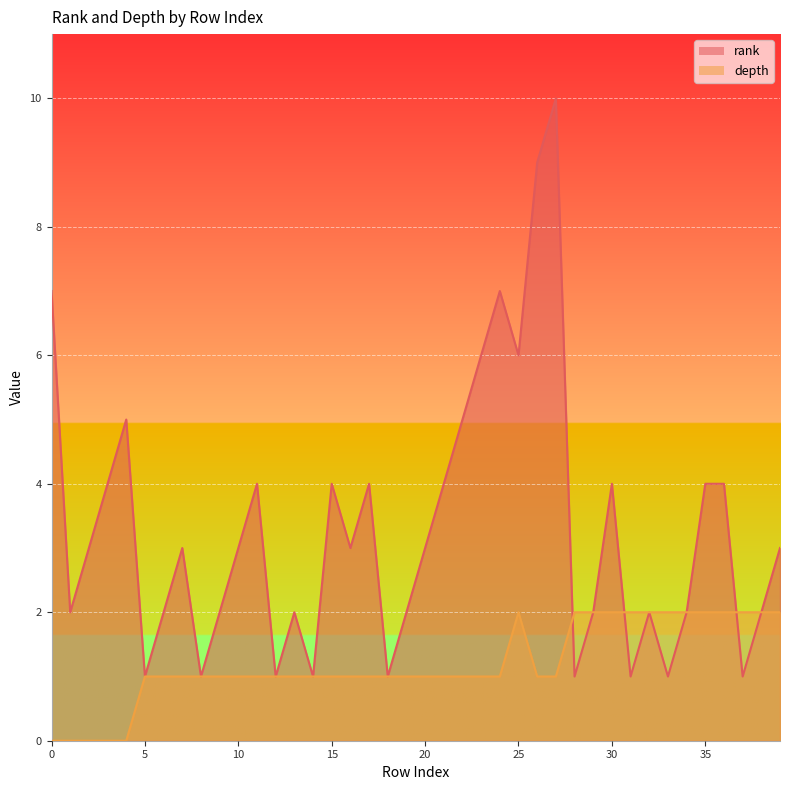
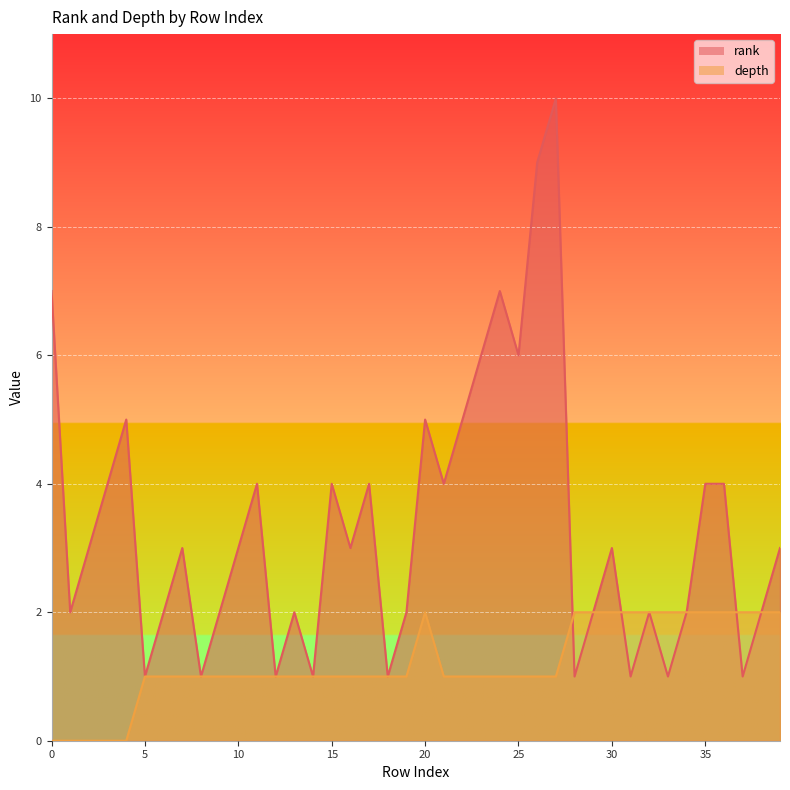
  {
    "rank": {
      "0": 7,
      "10": 3,
      "15": 4,
-     "20": 3,
+     "20": 5,
      "25": 6,
-     "30": 4,
+     "30": 3,
      "35": 4
    },
    "depth": {
      "0": 0,
      "10": 1,
      "15": 1,
-     "20": 1,
-     "25": 2,
+     "20": 2,
+     "25": 1,
      "30": 2,
      "35": 2
    }
  }
